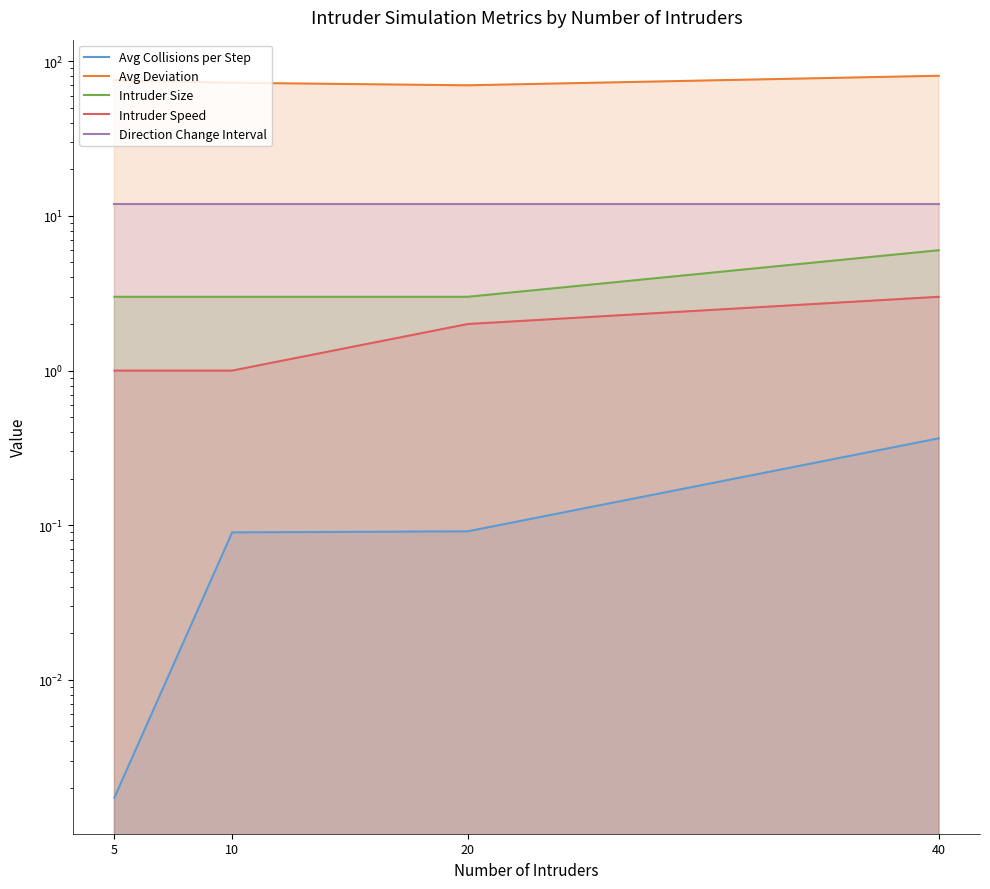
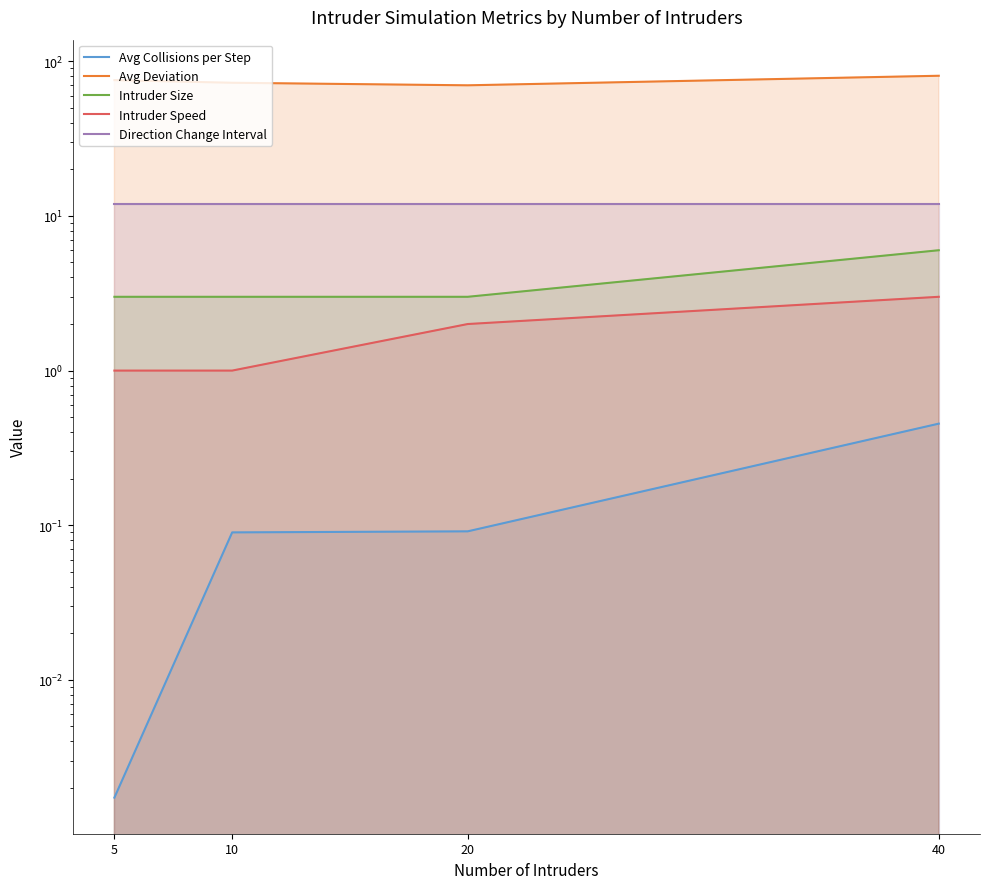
  {
    "Avg Collisions per Step": {
      "5": 0.0017,
      "10": 0.09,
      "20": 0.09,
-     "40": 0.36
+     "40": 0.45
    },
    "Intruder Size": {
      "5": 3.0,
      "10": 3.0,
      "20": 3.0,
      "40": 6.0
    },
    "Direction Change Interval": {
      "5": 12,
      "10": 12,
      "20": 12,
      "40": 12
    }
  }
